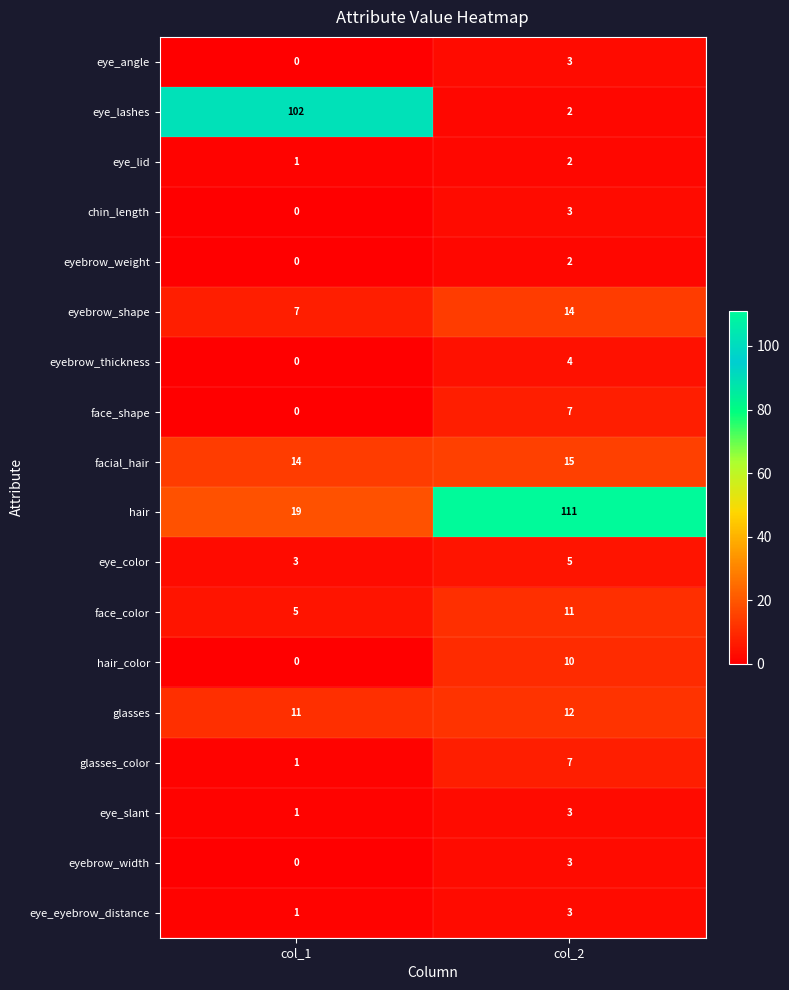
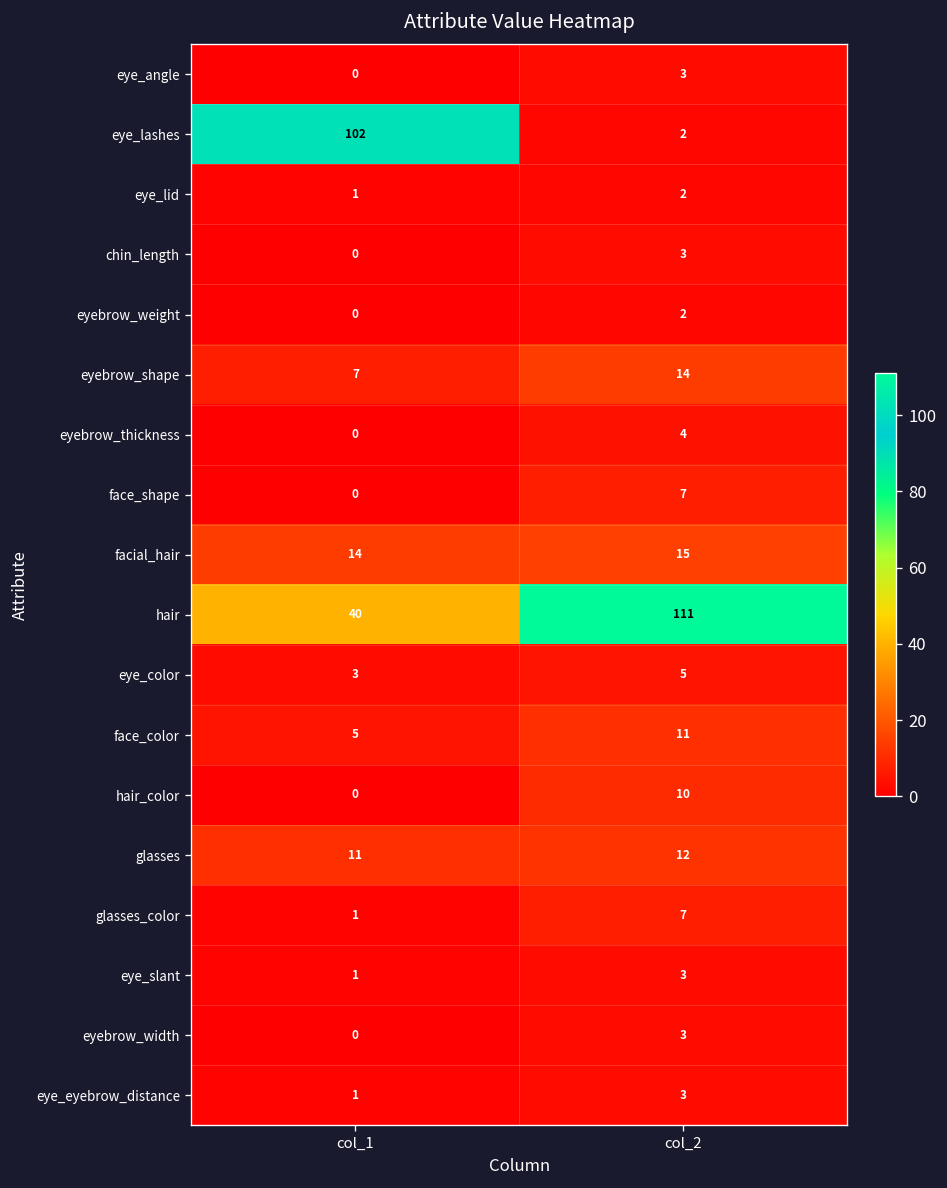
  {
    "eye_angle": {
      "col_1": 0,
      "col_2": 3
    },
    "eye_lashes": {
      "col_1": 102,
      "col_2": 2
    },
    "eye_lid": {
      "col_1": 1,
      "col_2": 2
    },
    "chin_length": {
      "col_1": 0,
      "col_2": 3
    },
    "eyebrow_weight": {
      "col_1": 0,
      "col_2": 2
    },
    "eyebrow_shape": {
      "col_1": 7,
      "col_2": 14
    },
    "eyebrow_thickness": {
      "col_1": 0,
      "col_2": 4
    },
    "face_shape": {
      "col_1": 0,
      "col_2": 7
    },
    "facial_hair": {
      "col_1": 14,
      "col_2": 15
    },
    "hair": {
-     "col_1": 19,
+     "col_1": 40,
      "col_2": 111
    },
    "eye_color": {
      "col_1": 3,
      "col_2": 5
    },
    "face_color": {
      "col_1": 5,
      "col_2": 11
    },
    "hair_color": {
      "col_1": 0,
      "col_2": 10
    },
    "glasses": {
      "col_1": 11,
      "col_2": 12
    },
    "glasses_color": {
      "col_1": 1,
      "col_2": 7
    },
    "eye_slant": {
      "col_1": 1,
      "col_2": 3
    },
    "eyebrow_width": {
      "col_1": 0,
      "col_2": 3
    },
    "eye_eyebrow_distance": {
      "col_1": 1,
      "col_2": 3
    }
  }
